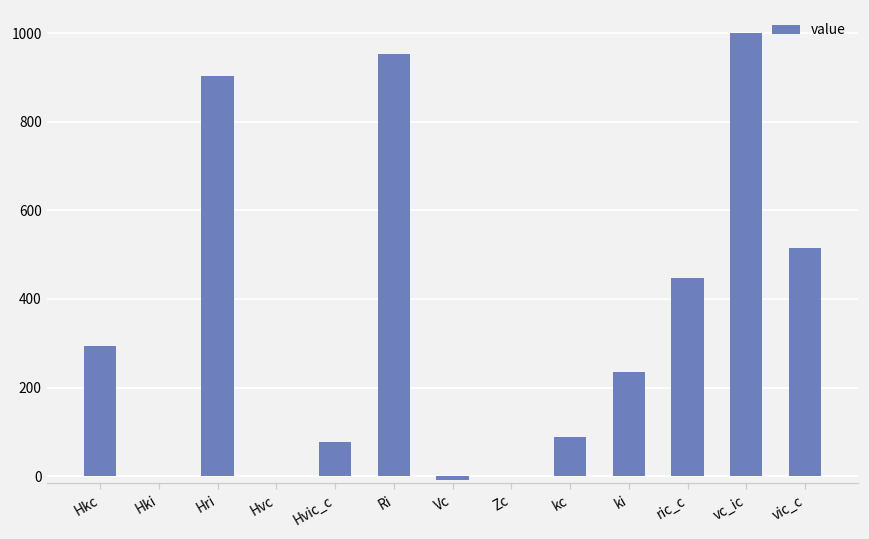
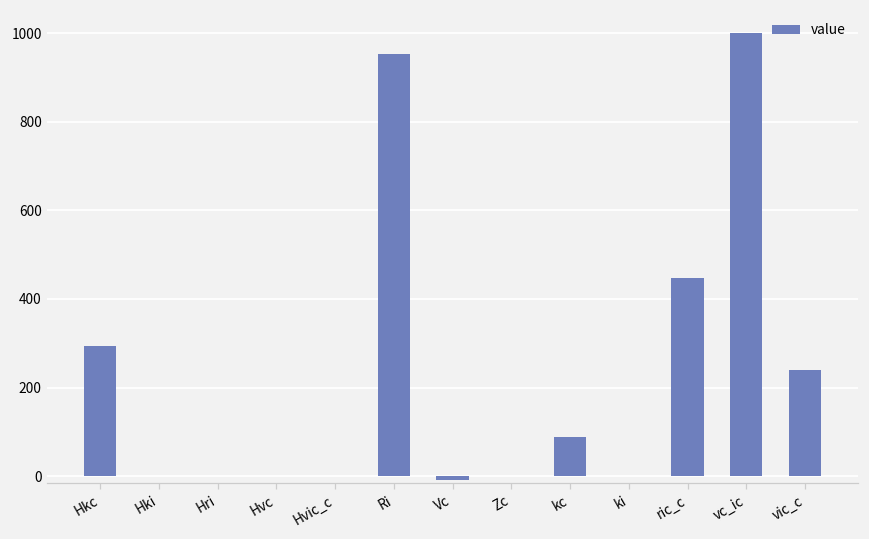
  {
    "Hkc": 290,
-   "Hri": 900,
-   "Hvic_c": 80,
+   "Hri": 0,
+   "Hvic_c": 0,
    "Ri": 950,
    "Vc": -10,
    "kc": 90,
-   "ki": 240,
+   "ki": 0,
    "ric_c": 450,
    "vc_ic": 1000,
-   "vic_c": 510
+   "vic_c": 240
  }
